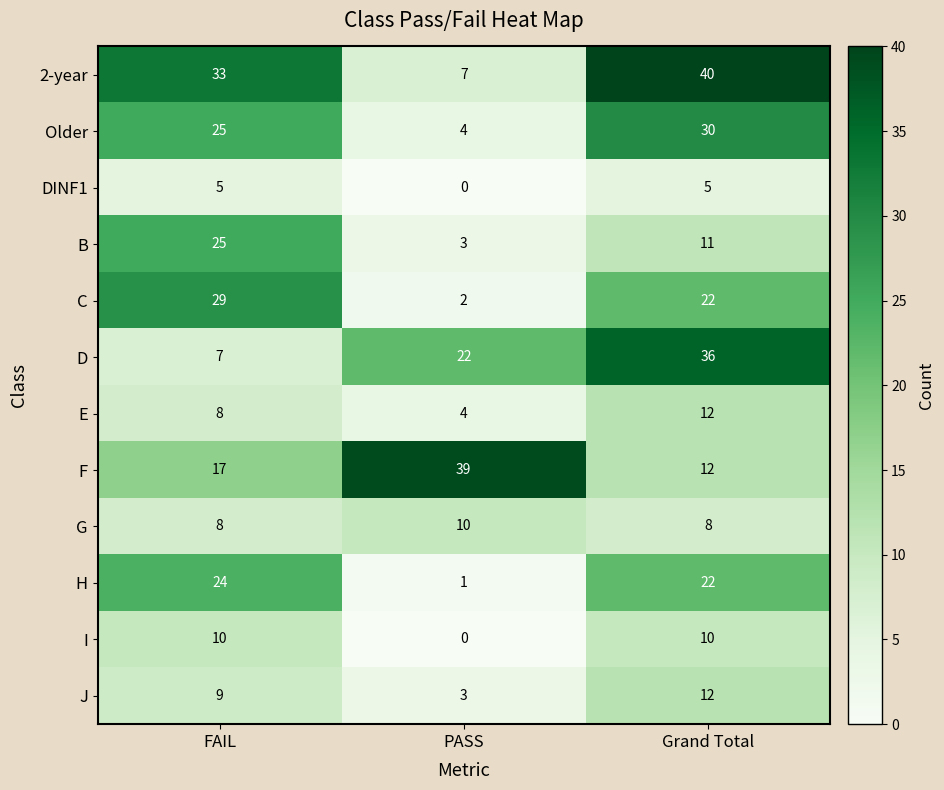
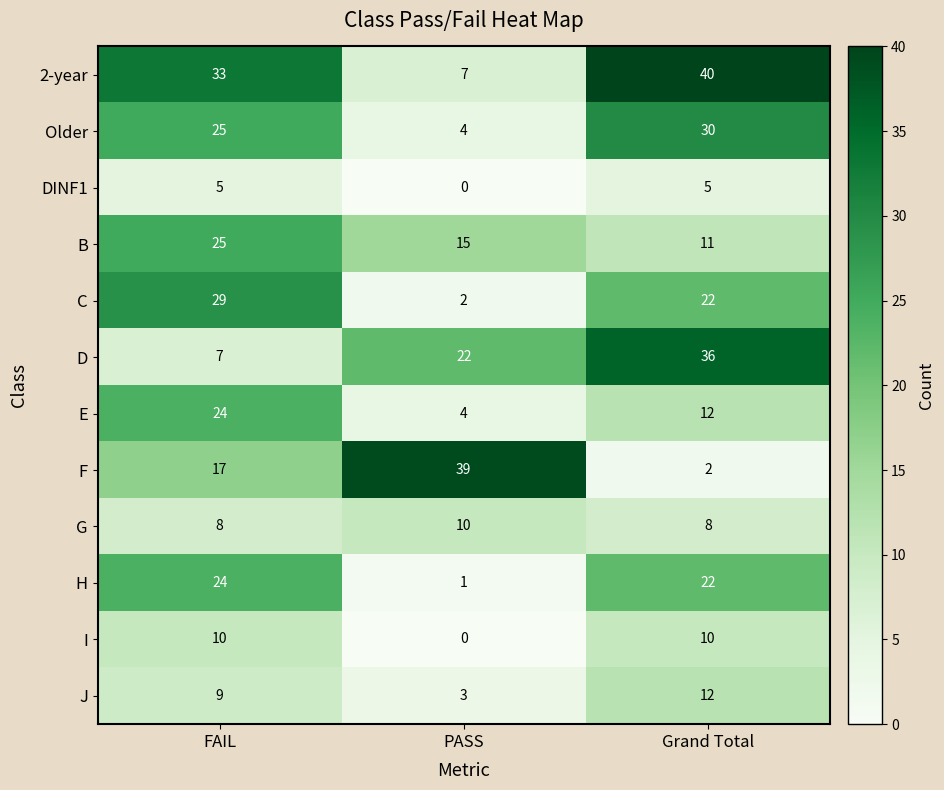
  {
    "2-year": {
      "FAIL": 33,
      "PASS": 7,
      "Grand Total": 40
    },
    "Older": {
      "FAIL": 25,
      "PASS": 4,
      "Grand Total": 30
    },
    "DINF1": {
      "FAIL": 5,
      "PASS": 0,
      "Grand Total": 5
    },
    "B": {
      "FAIL": 25,
-     "PASS": 3,
+     "PASS": 15,
      "Grand Total": 11
    },
    "C": {
      "FAIL": 29,
      "PASS": 2,
      "Grand Total": 22
    },
    "D": {
      "FAIL": 7,
      "PASS": 22,
      "Grand Total": 36
    },
    "E": {
-     "FAIL": 8,
+     "FAIL": 24,
      "PASS": 4,
      "Grand Total": 12
    },
    "F": {
      "FAIL": 17,
      "PASS": 39,
-     "Grand Total": 12
+     "Grand Total": 2
    },
    "G": {
      "FAIL": 8,
      "PASS": 10,
      "Grand Total": 8
    },
    "H": {
      "FAIL": 24,
      "PASS": 1,
      "Grand Total": 22
    },
    "I": {
      "FAIL": 10,
      "PASS": 0,
      "Grand Total": 10
    },
    "J": {
      "FAIL": 9,
      "PASS": 3,
      "Grand Total": 12
    }
  }
